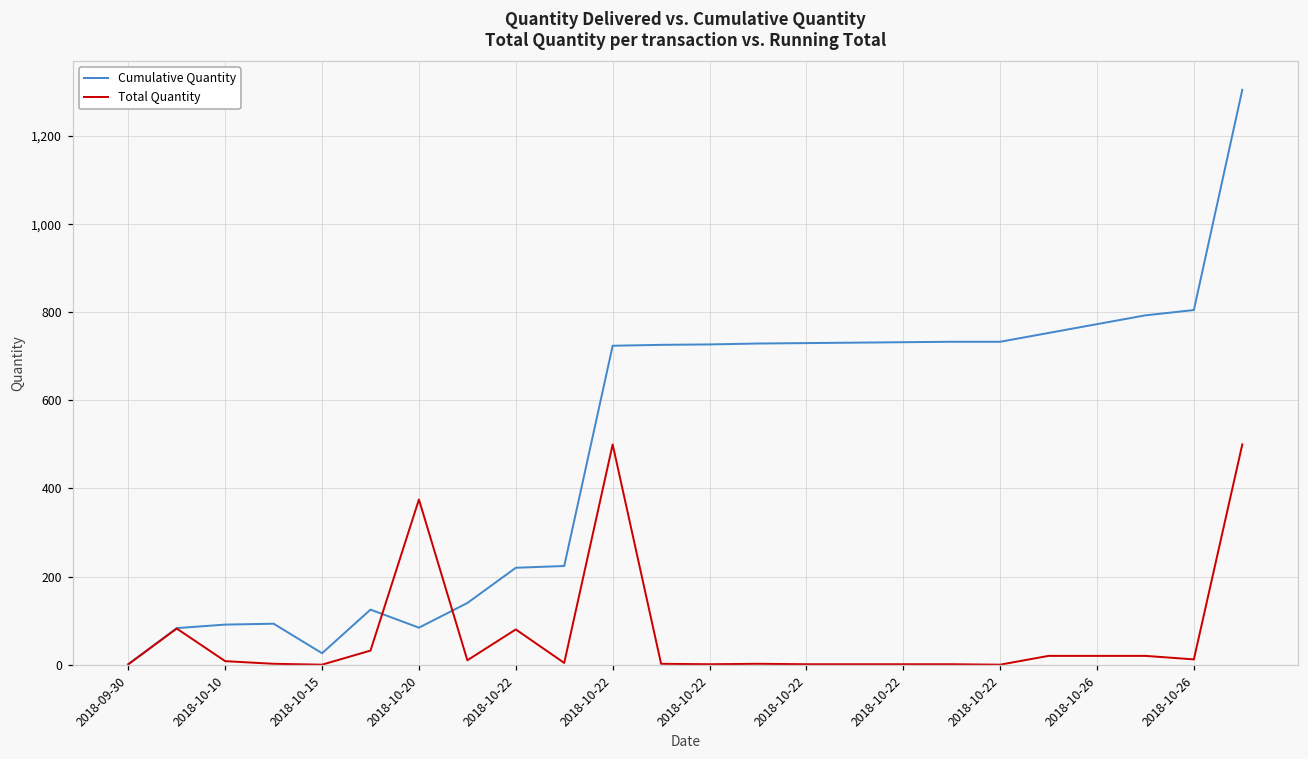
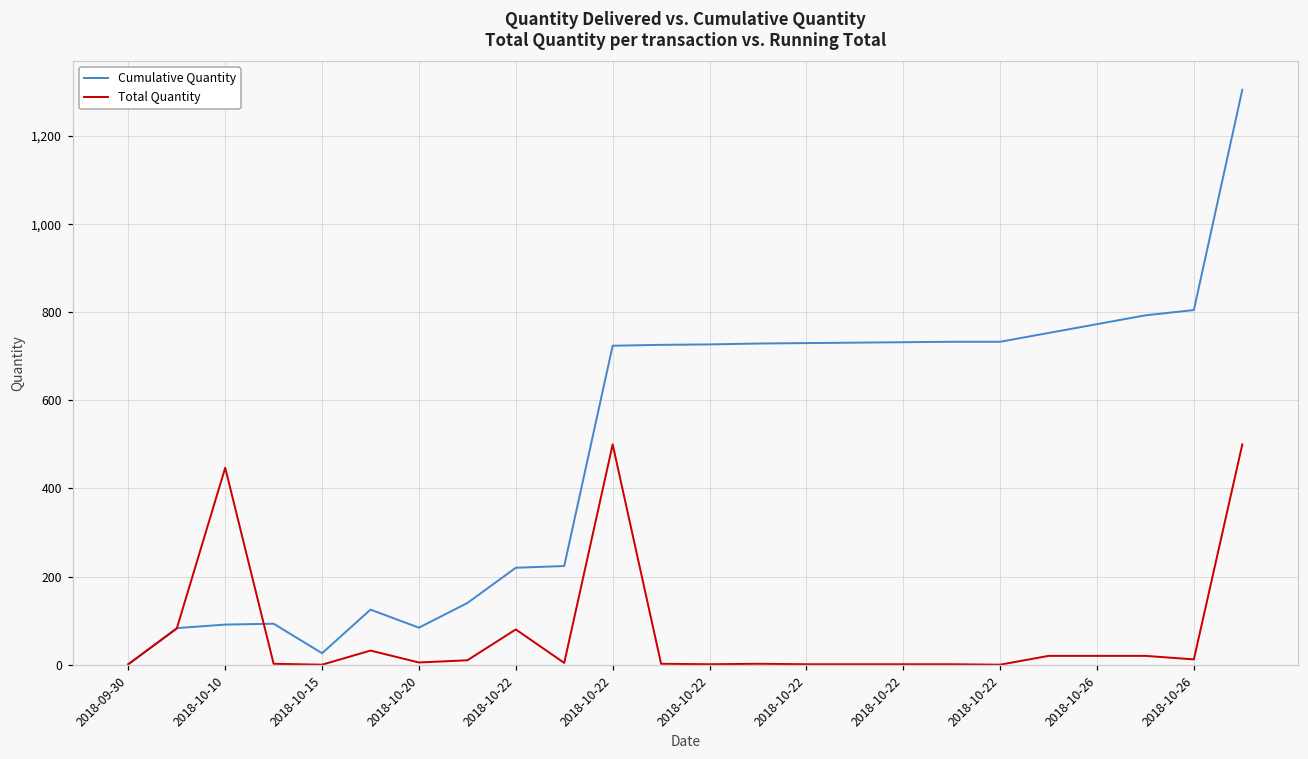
  {
    "Cumulative Quantity": {
      "2018-10-10": 90,
      "2018-10-15": 30,
      "2018-10-20": 80
    },
    "Total Quantity": {
-     "2018-10-10": 10,
+     "2018-10-10": 450,
      "2018-10-15": 0,
-     "2018-10-20": 380
+     "2018-10-20": 10
    }
  }
